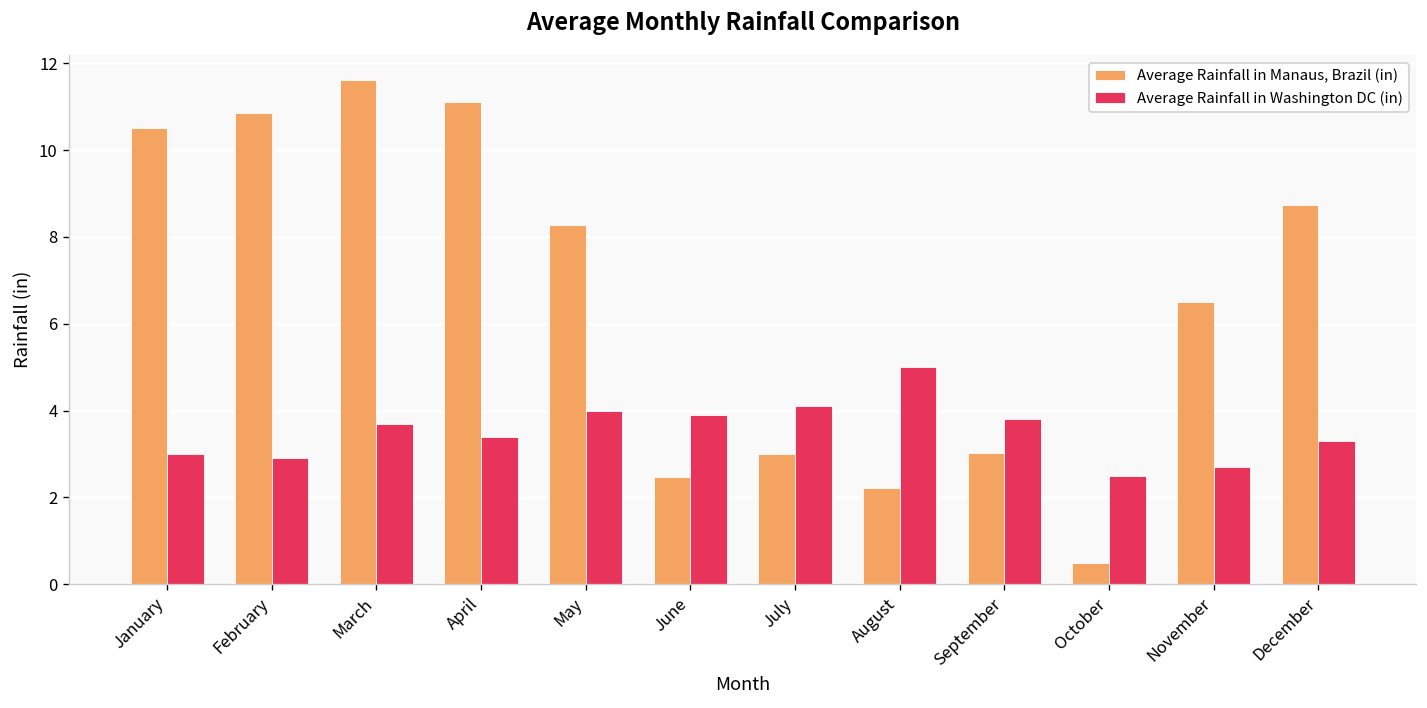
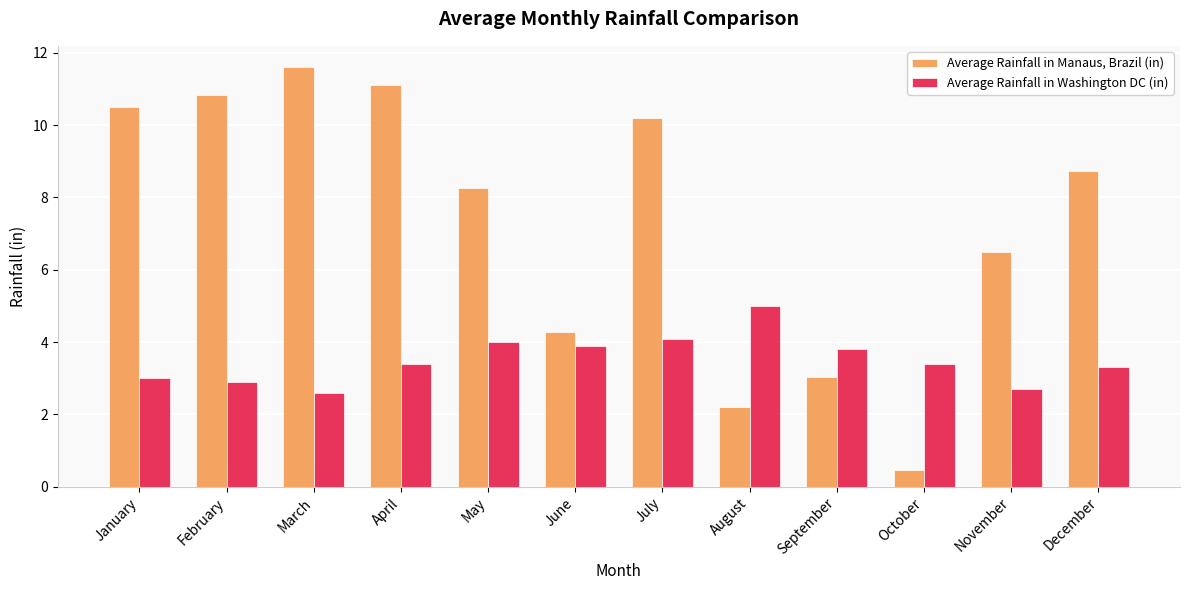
  {
    "Average Rainfall in Manaus, Brazil (in)": {
      "January": 10.5,
      "February": 10.8,
      "March": 11.6,
      "April": 11.1,
      "May": 8.3,
-     "June": 2.5,
-     "July": 3.0,
+     "June": 4.3,
+     "July": 10.2,
      "August": 2.2,
      "September": 3.0,
      "October": 0.5,
      "November": 6.5,
      "December": 8.7
    },
    "Average Rainfall in Washington DC (in)": {
      "January": 3.0,
      "February": 2.9,
-     "March": 3.7,
+     "March": 2.6,
      "April": 3.4,
      "May": 4.0,
      "June": 3.9,
      "July": 4.1,
      "August": 5.0,
      "September": 3.8,
-     "October": 2.5,
+     "October": 3.4,
      "November": 2.7,
      "December": 3.3
    }
  }
